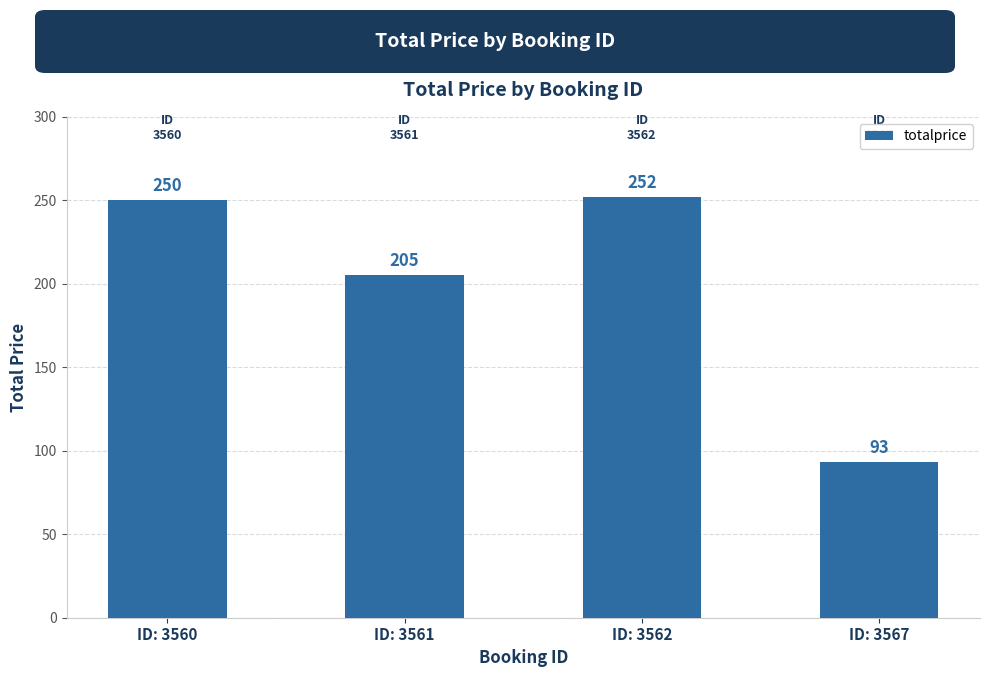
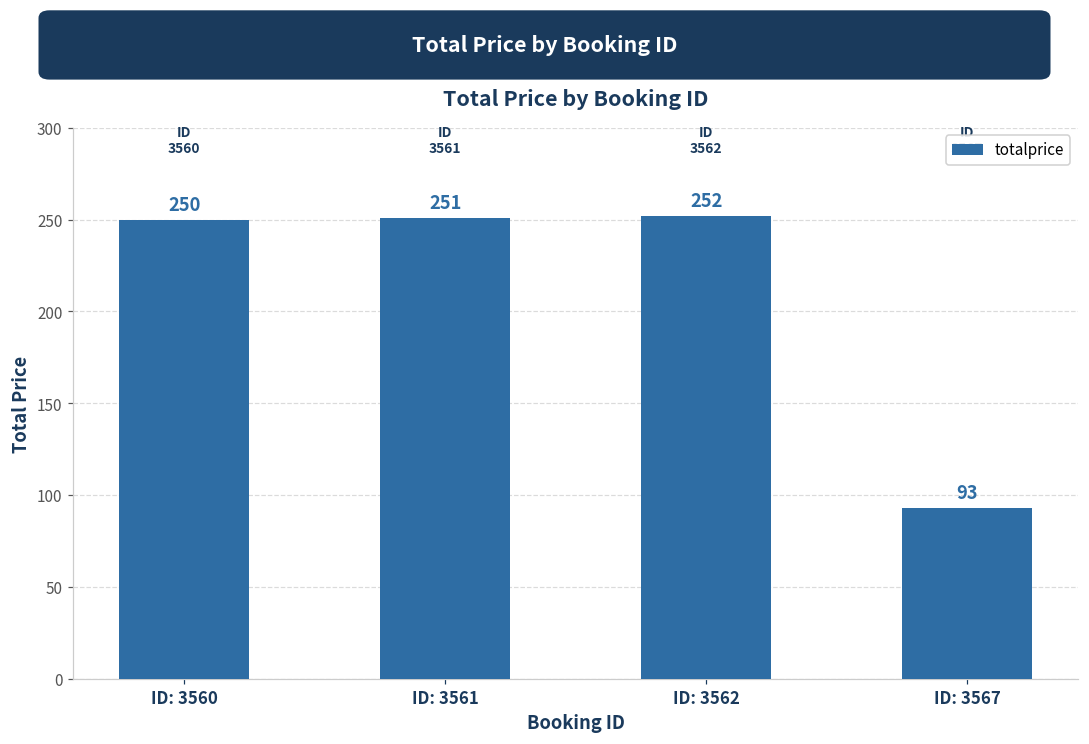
  {
    "ID: 3560": 250,
-   "ID: 3561": 205,
+   "ID: 3561": 251,
    "ID: 3562": 252,
    "ID: 3567": 93
  }
